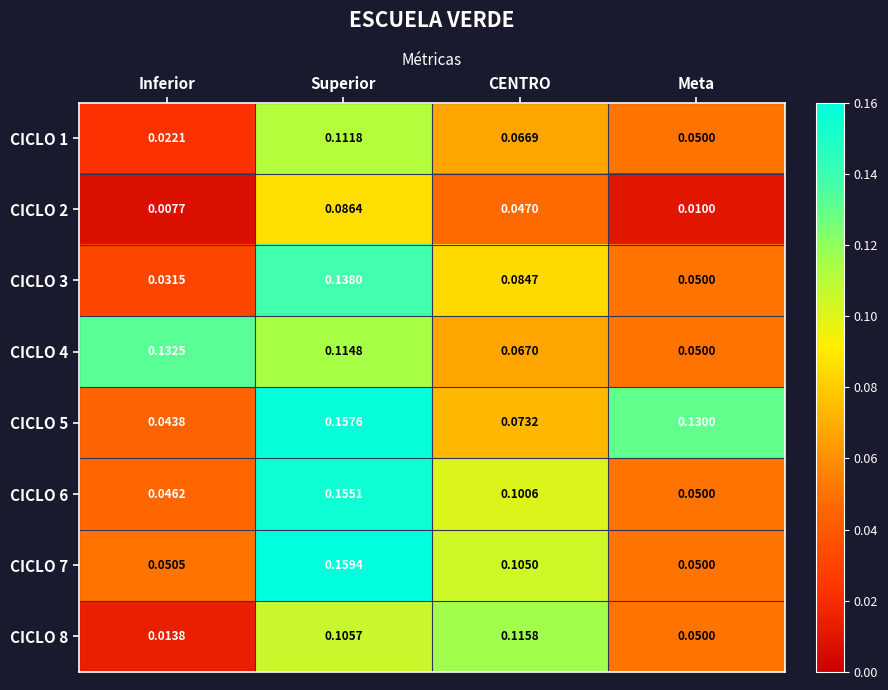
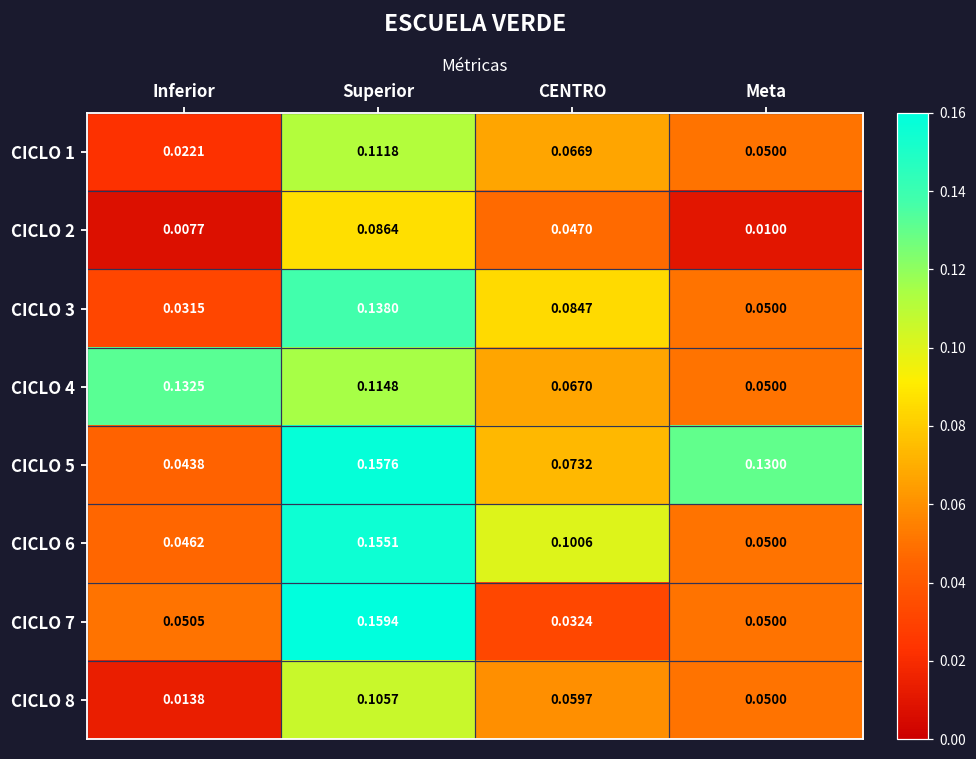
  {
    "CICLO 1": {
      "Inferior": 0.0221,
      "Superior": 0.1118,
      "CENTRO": 0.0669,
      "Meta": 0.0500
    },
    "CICLO 2": {
      "Inferior": 0.0077,
      "Superior": 0.0864,
      "CENTRO": 0.0470,
      "Meta": 0.0100
    },
    "CICLO 3": {
      "Inferior": 0.0315,
      "Superior": 0.1380,
      "CENTRO": 0.0847,
      "Meta": 0.0500
    },
    "CICLO 4": {
      "Inferior": 0.1325,
      "Superior": 0.1148,
      "CENTRO": 0.0670,
      "Meta": 0.0500
    },
    "CICLO 5": {
      "Inferior": 0.0438,
      "Superior": 0.1576,
      "CENTRO": 0.0732,
      "Meta": 0.1300
    },
    "CICLO 6": {
      "Inferior": 0.0462,
      "Superior": 0.1551,
      "CENTRO": 0.1006,
      "Meta": 0.0500
    },
    "CICLO 7": {
      "Inferior": 0.0505,
      "Superior": 0.1594,
-     "CENTRO": 0.1050,
+     "CENTRO": 0.0324,
      "Meta": 0.0500
    },
    "CICLO 8": {
      "Inferior": 0.0138,
      "Superior": 0.1057,
-     "CENTRO": 0.1158,
+     "CENTRO": 0.0597,
      "Meta": 0.0500
    }
  }
